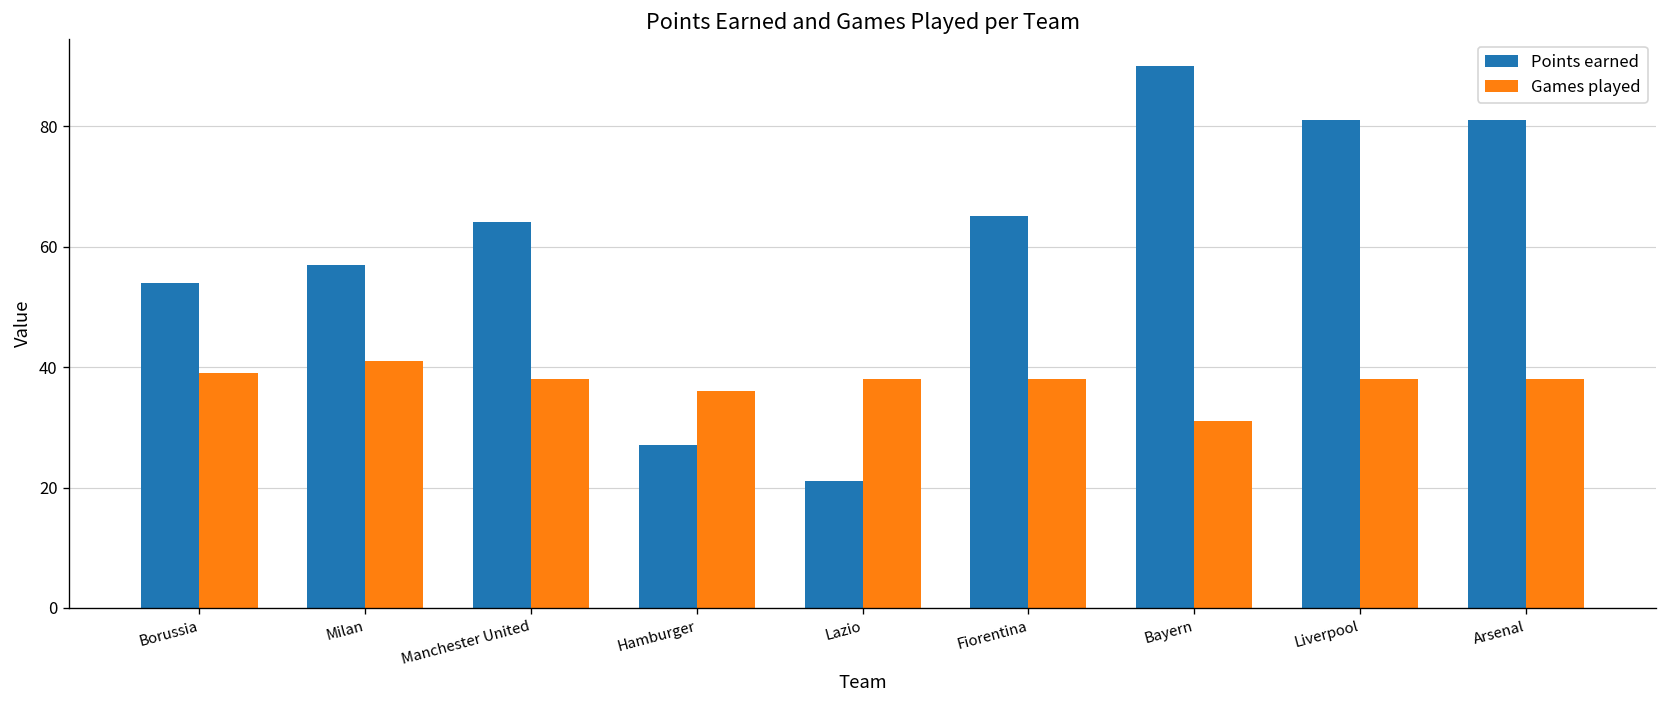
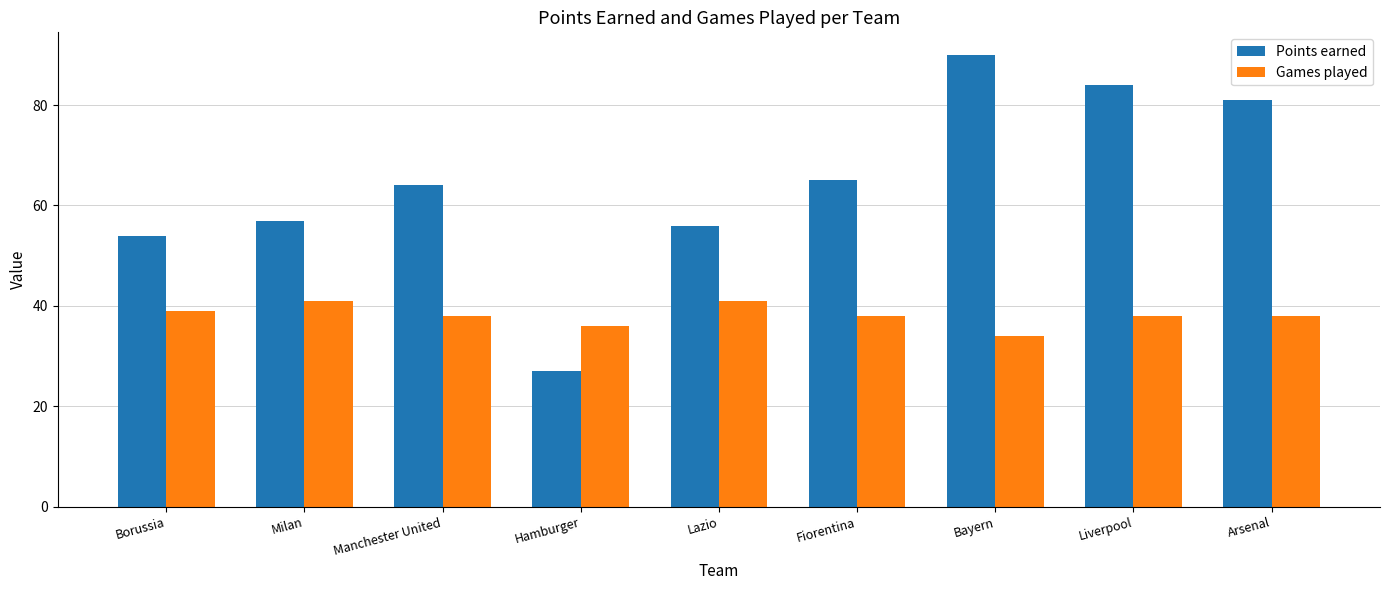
  {
    "Points earned": {
      "Borussia": 54,
      "Milan": 57,
      "Manchester United": 64,
      "Hamburger": 27,
-     "Lazio": 21,
+     "Lazio": 56,
      "Fiorentina": 65,
      "Bayern": 90,
-     "Liverpool": 81,
+     "Liverpool": 84,
      "Arsenal": 81
    },
    "Games played": {
      "Borussia": 39,
      "Milan": 41,
      "Manchester United": 38,
      "Hamburger": 36,
-     "Lazio": 38,
+     "Lazio": 41,
      "Fiorentina": 38,
-     "Bayern": 31,
+     "Bayern": 34,
      "Liverpool": 38,
      "Arsenal": 38
    }
  }
